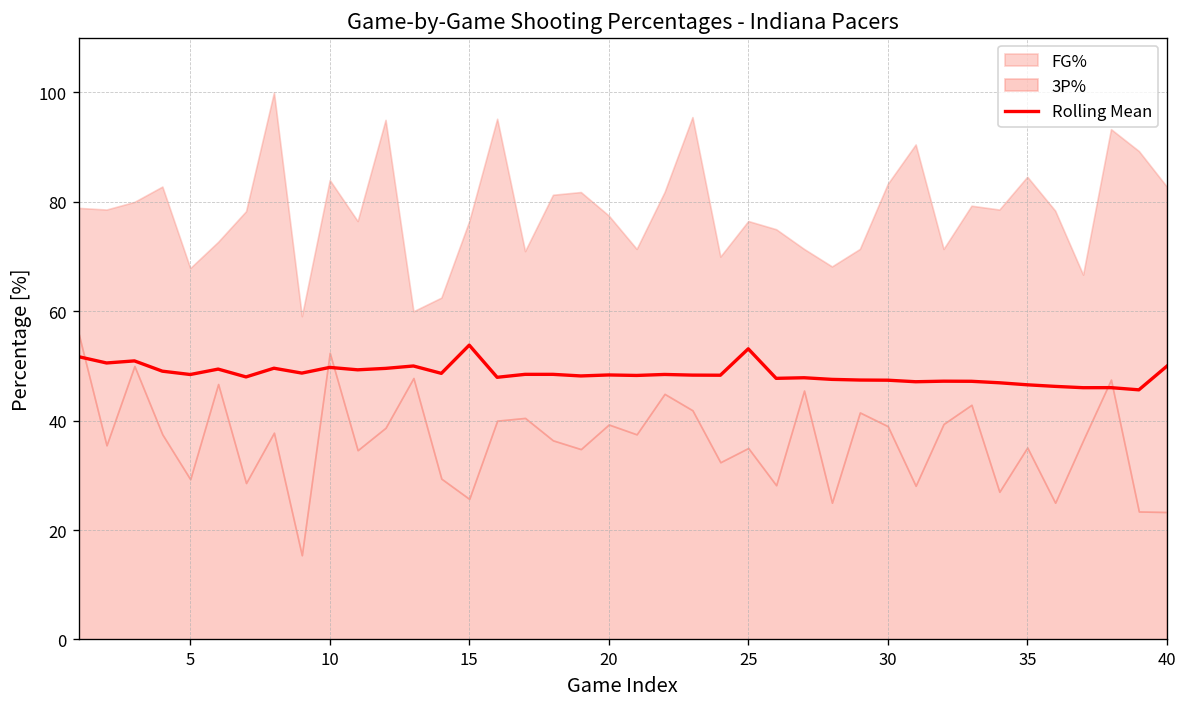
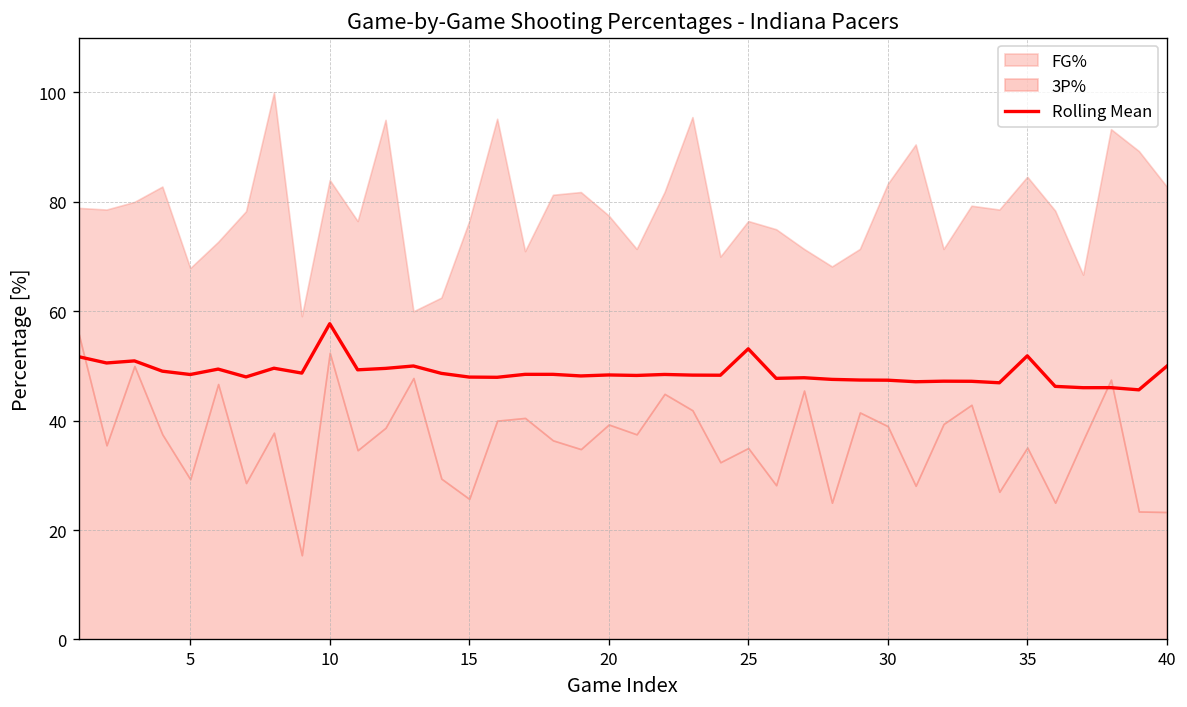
  {
    "Rolling Mean": {
      "5": 48,
-     "10": 50,
-     "15": 54,
+     "10": 58,
+     "15": 48,
      "20": 48,
      "25": 53,
      "30": 47,
-     "35": 47,
+     "35": 52,
      "40": 50
    }
  }
